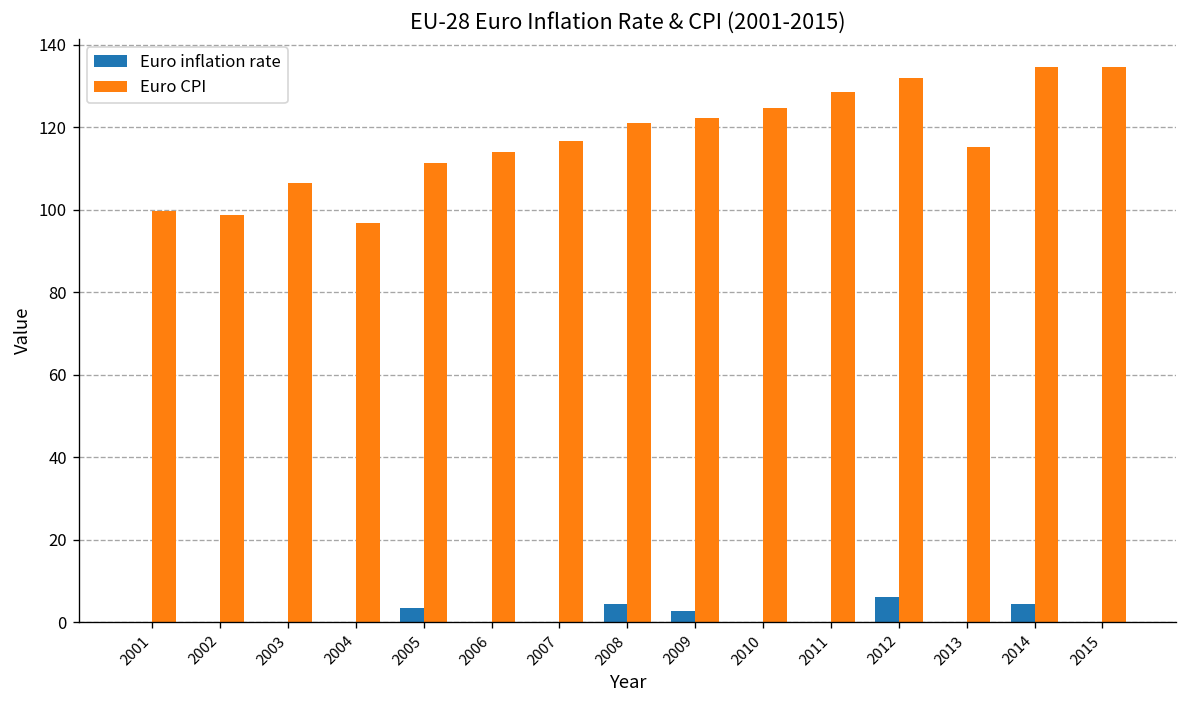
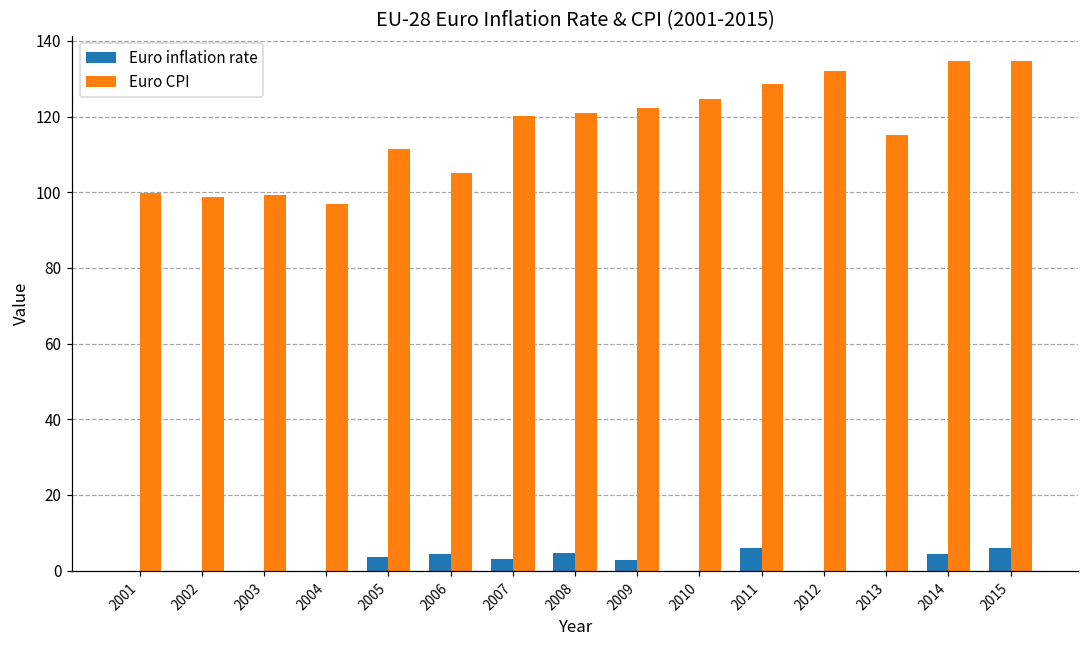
  {
    "Euro inflation rate": {
      "2005": 3,
-     "2006": 0,
-     "2007": 0,
+     "2006": 4,
+     "2007": 3,
      "2008": 5,
      "2009": 3,
-     "2011": 0,
-     "2012": 6,
+     "2011": 6,
+     "2012": 0,
      "2014": 4,
-     "2015": 0
+     "2015": 6
    },
    "Euro CPI": {
      "2001": 100,
      "2002": 99,
-     "2003": 106,
+     "2003": 99,
      "2004": 97,
      "2005": 111,
-     "2006": 114,
-     "2007": 117,
+     "2006": 105,
+     "2007": 120,
      "2008": 121,
      "2009": 122,
      "2010": 125,
      "2011": 129,
      "2012": 132,
      "2013": 115,
      "2014": 135,
      "2015": 135
    }
  }
